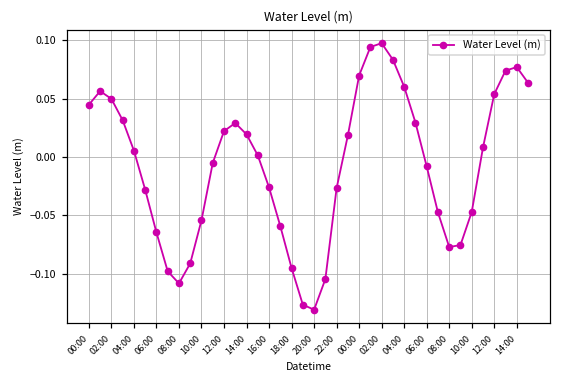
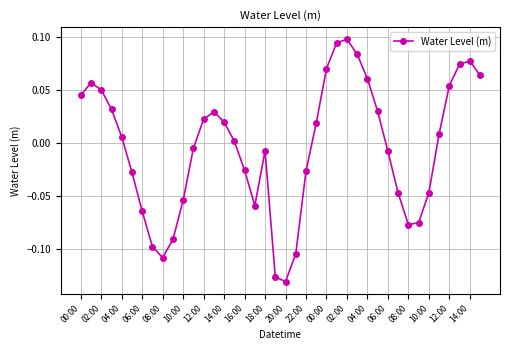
  {
    "16:00": -0.026,
-   "18:00": -0.095,
+   "18:00": -0.008,
    "20:00": -0.131,
    "22:00": -0.027
  }
